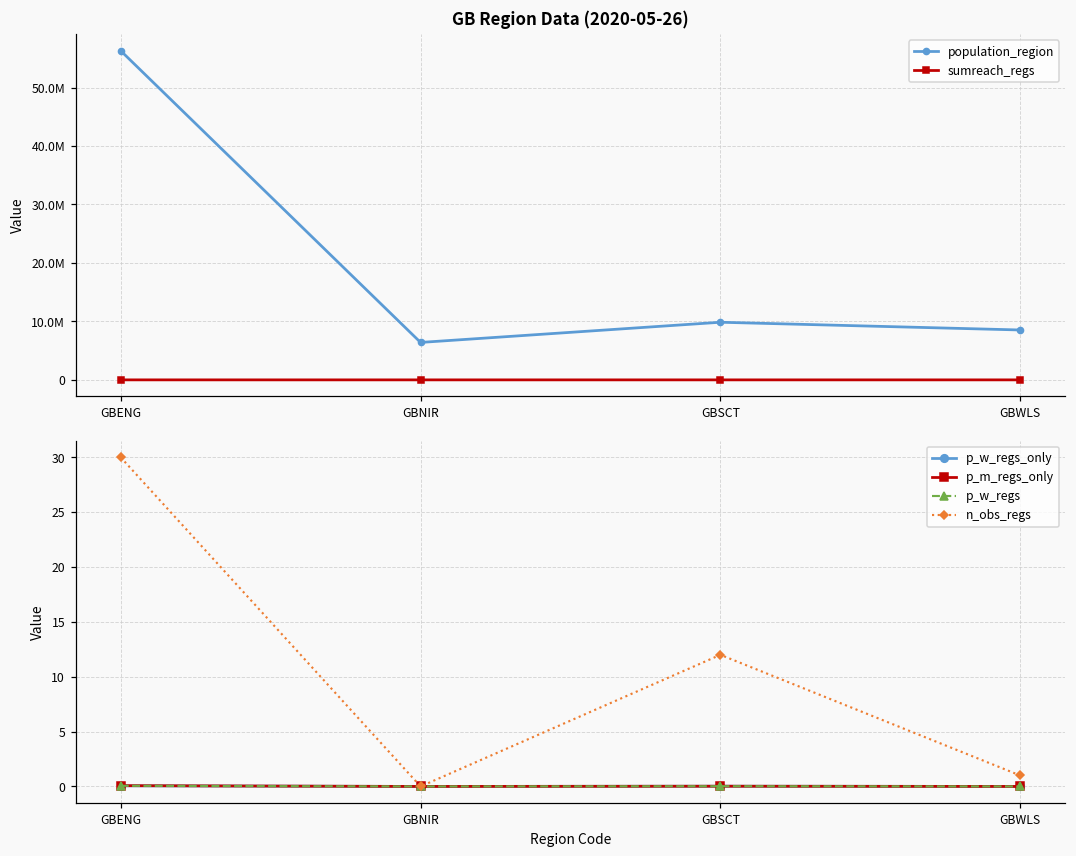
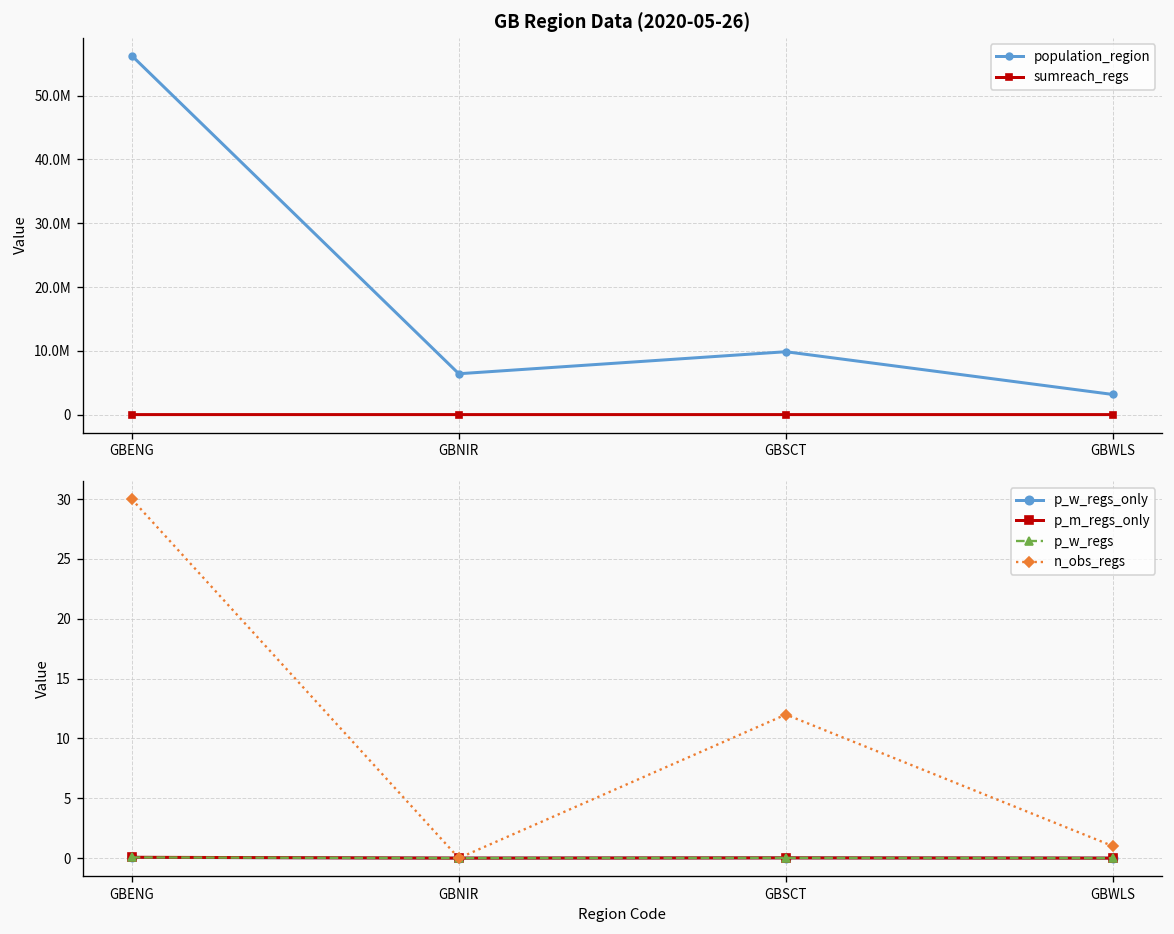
  {
    "GB Region Data (2020-05-26)": {
      "population_region": {
        "GBENG": 56000000,
        "GBNIR": 6000000,
        "GBSCT": 10000000,
-       "GBWLS": 9000000
+       "GBWLS": 3000000
      },
      "sumreach_regs": {
        "GBENG": 0,
        "GBNIR": 0,
        "GBSCT": 0,
        "GBWLS": 0
      }
    }
  }
